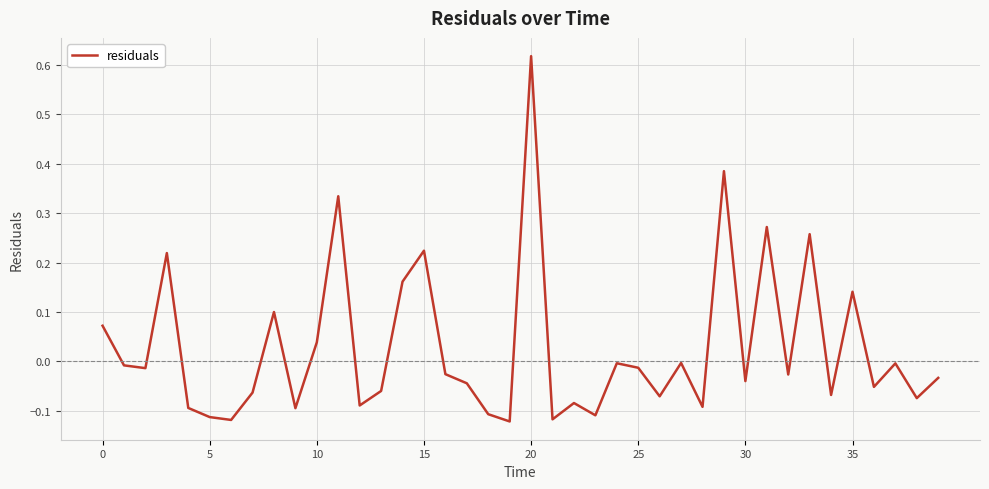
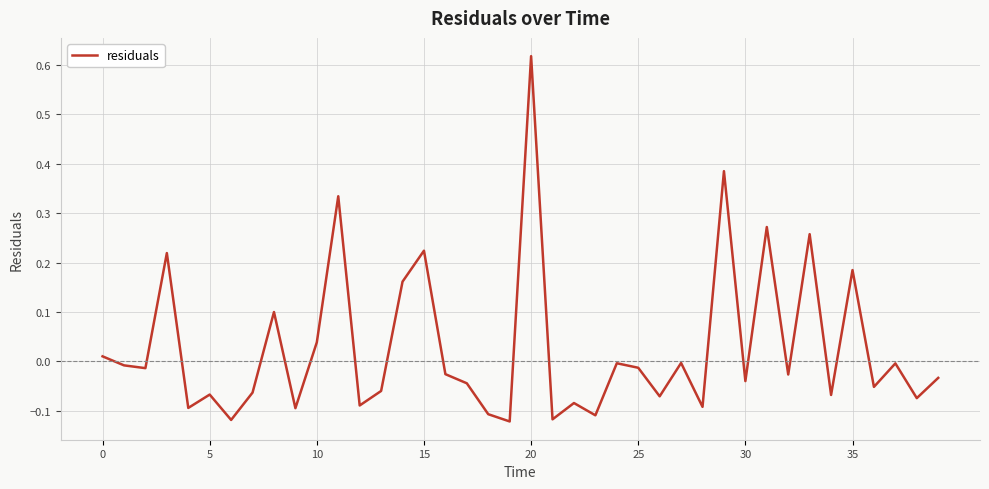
  {
-   "0": 0.07,
-   "5": -0.11,
+   "0": 0.01,
+   "5": -0.07,
    "10": 0.04,
    "15": 0.22,
    "20": 0.62,
    "25": -0.01,
    "30": -0.04,
-   "35": 0.14
+   "35": 0.18
  }
